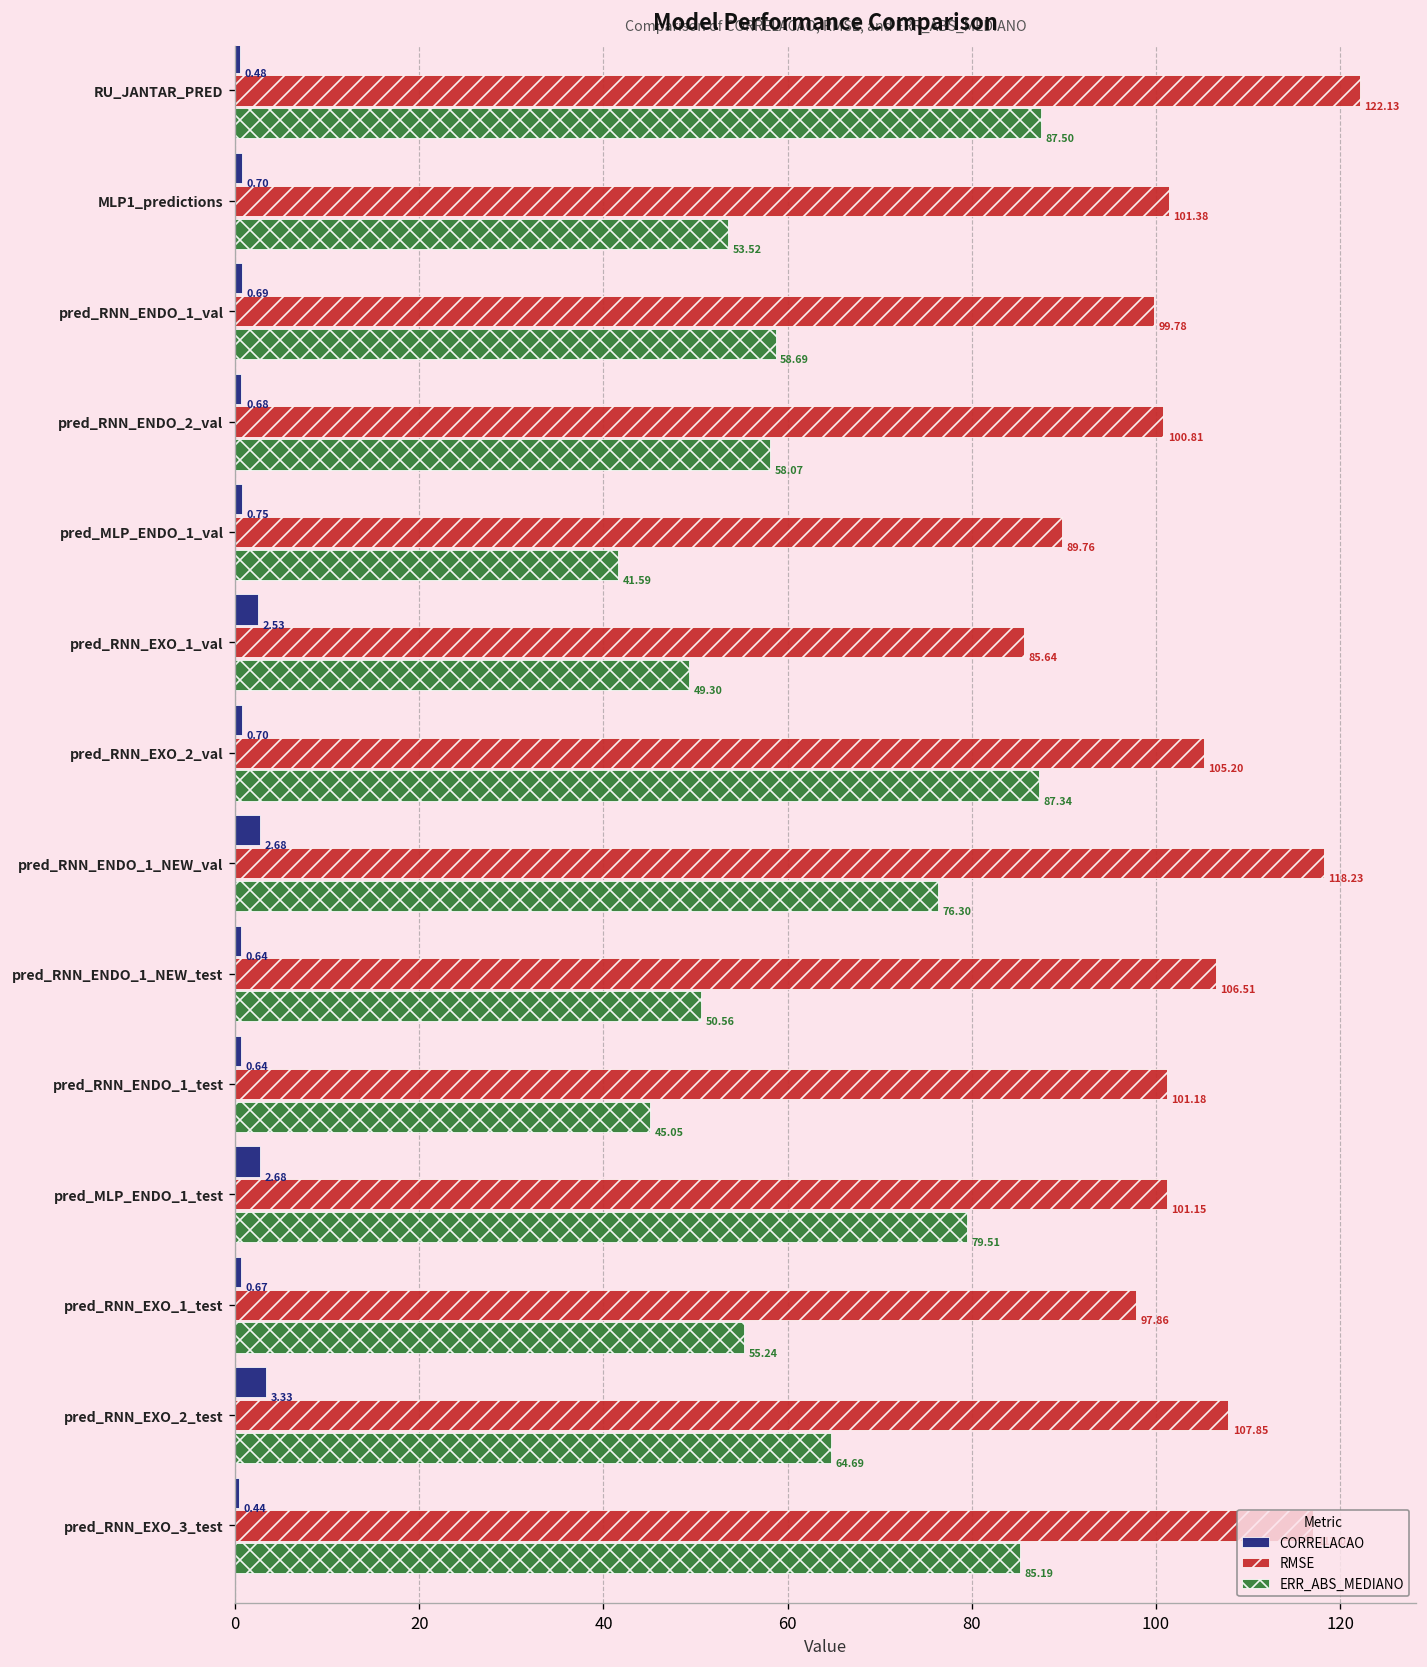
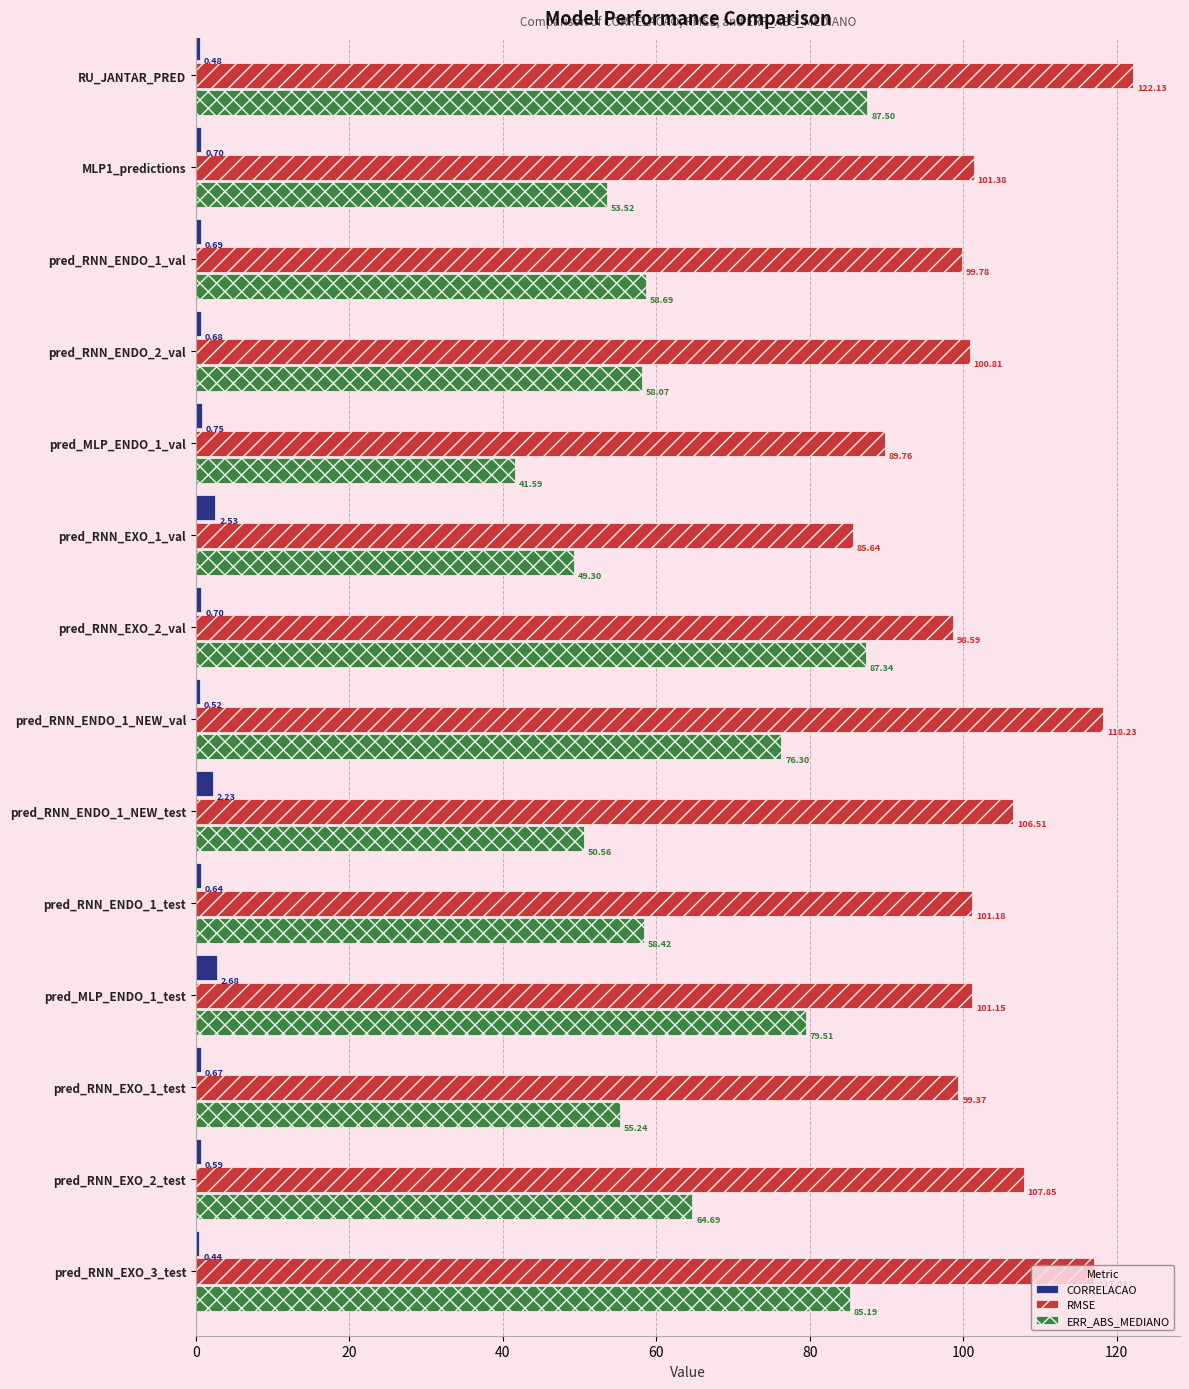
  {
    "CORRELACAO": {
      "RU_JANTAR_PRED": 0.48,
      "MLP1_predictions": 0.70,
      "pred_RNN_ENDO_1_val": 0.69,
      "pred_RNN_ENDO_2_val": 0.68,
      "pred_MLP_ENDO_1_val": 0.75,
      "pred_RNN_EXO_1_val": 2.53,
      "pred_RNN_EXO_2_val": 0.70,
-     "pred_RNN_ENDO_1_NEW_val": 2.68,
-     "pred_RNN_ENDO_1_NEW_test": 0.64,
+     "pred_RNN_ENDO_1_NEW_val": 0.52,
+     "pred_RNN_ENDO_1_NEW_test": 2.23,
      "pred_RNN_ENDO_1_test": 0.64,
      "pred_MLP_ENDO_1_test": 2.68,
      "pred_RNN_EXO_1_test": 0.67,
-     "pred_RNN_EXO_2_test": 3.33,
+     "pred_RNN_EXO_2_test": 0.59,
      "pred_RNN_EXO_3_test": 0.44
    },
    "RMSE": {
      "RU_JANTAR_PRED": 122.13,
      "MLP1_predictions": 101.38,
      "pred_RNN_ENDO_1_val": 99.78,
      "pred_RNN_ENDO_2_val": 100.81,
      "pred_MLP_ENDO_1_val": 89.76,
      "pred_RNN_EXO_1_val": 85.64,
-     "pred_RNN_EXO_2_val": 105.20,
+     "pred_RNN_EXO_2_val": 98.59,
      "pred_RNN_ENDO_1_NEW_val": 118.23,
      "pred_RNN_ENDO_1_NEW_test": 106.51,
      "pred_RNN_ENDO_1_test": 101.18,
      "pred_MLP_ENDO_1_test": 101.15,
-     "pred_RNN_EXO_1_test": 97.86,
+     "pred_RNN_EXO_1_test": 99.37,
      "pred_RNN_EXO_2_test": 107.85
    },
    "ERR_ABS_MEDIANO": {
      "RU_JANTAR_PRED": 87.50,
      "MLP1_predictions": 53.52,
      "pred_RNN_ENDO_1_val": 58.69,
      "pred_RNN_ENDO_2_val": 58.07,
      "pred_MLP_ENDO_1_val": 41.59,
      "pred_RNN_EXO_1_val": 49.30,
      "pred_RNN_EXO_2_val": 87.34,
      "pred_RNN_ENDO_1_NEW_val": 76.30,
      "pred_RNN_ENDO_1_NEW_test": 50.56,
-     "pred_RNN_ENDO_1_test": 45.05,
+     "pred_RNN_ENDO_1_test": 58.42,
      "pred_MLP_ENDO_1_test": 79.51,
      "pred_RNN_EXO_1_test": 55.24,
      "pred_RNN_EXO_2_test": 64.69,
      "pred_RNN_EXO_3_test": 85.19
    }
  }
